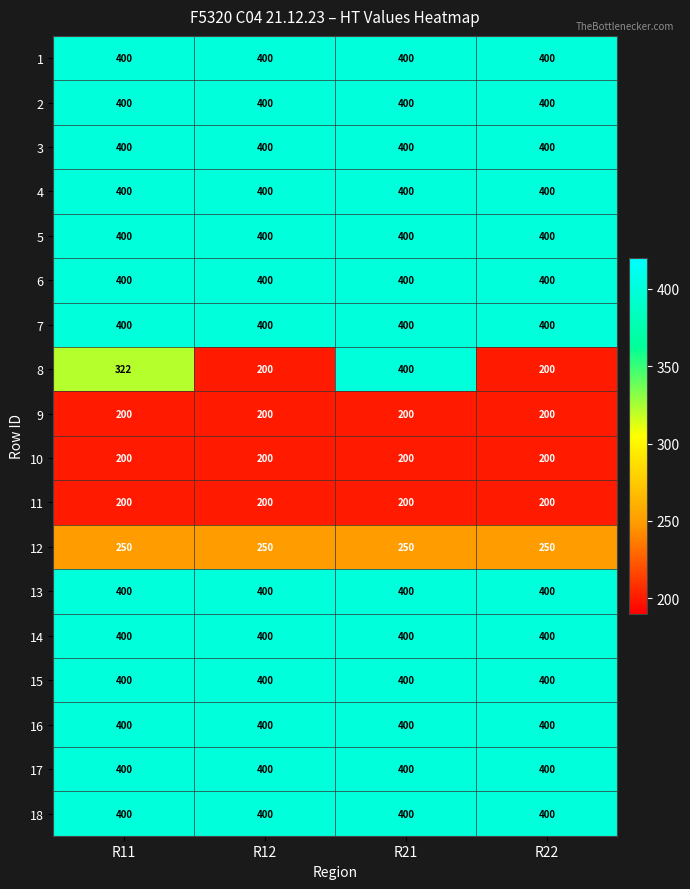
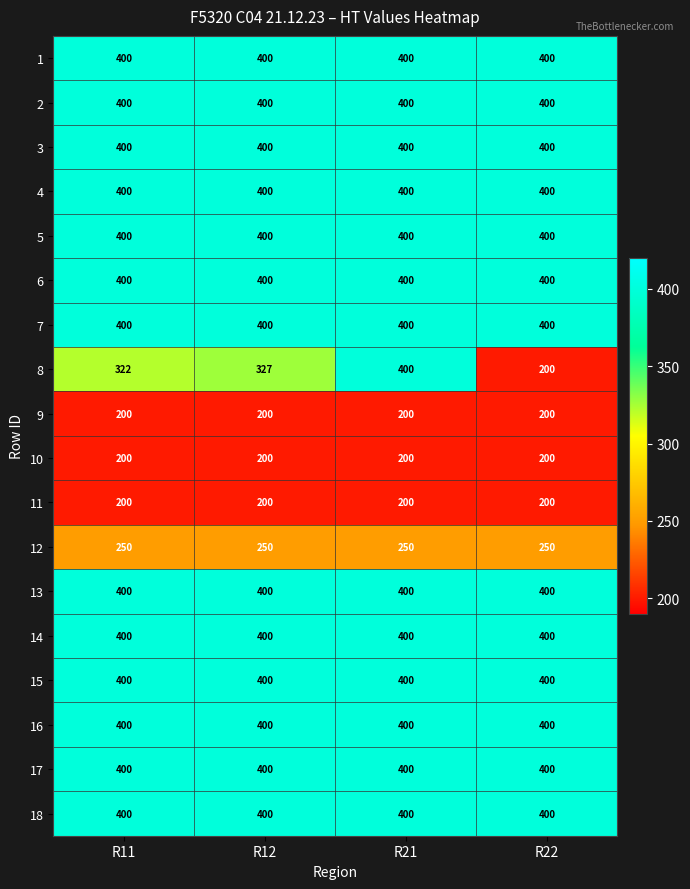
  {
    "1": {
      "R11": 400,
      "R12": 400,
      "R21": 400,
      "R22": 400
    },
    "2": {
      "R11": 400,
      "R12": 400,
      "R21": 400,
      "R22": 400
    },
    "3": {
      "R11": 400,
      "R12": 400,
      "R21": 400,
      "R22": 400
    },
    "4": {
      "R11": 400,
      "R12": 400,
      "R21": 400,
      "R22": 400
    },
    "5": {
      "R11": 400,
      "R12": 400,
      "R21": 400,
      "R22": 400
    },
    "6": {
      "R11": 400,
      "R12": 400,
      "R21": 400,
      "R22": 400
    },
    "7": {
      "R11": 400,
      "R12": 400,
      "R21": 400,
      "R22": 400
    },
    "8": {
      "R11": 322,
-     "R12": 200,
+     "R12": 327,
      "R21": 400,
      "R22": 200
    },
    "9": {
      "R11": 200,
      "R12": 200,
      "R21": 200,
      "R22": 200
    },
    "10": {
      "R11": 200,
      "R12": 200,
      "R21": 200,
      "R22": 200
    },
    "11": {
      "R11": 200,
      "R12": 200,
      "R21": 200,
      "R22": 200
    },
    "12": {
      "R11": 250,
      "R12": 250,
      "R21": 250,
      "R22": 250
    },
    "13": {
      "R11": 400,
      "R12": 400,
      "R21": 400,
      "R22": 400
    },
    "14": {
      "R11": 400,
      "R12": 400,
      "R21": 400,
      "R22": 400
    },
    "15": {
      "R11": 400,
      "R12": 400,
      "R21": 400,
      "R22": 400
    },
    "16": {
      "R11": 400,
      "R12": 400,
      "R21": 400,
      "R22": 400
    },
    "17": {
      "R11": 400,
      "R12": 400,
      "R21": 400,
      "R22": 400
    },
    "18": {
      "R11": 400,
      "R12": 400,
      "R21": 400,
      "R22": 400
    }
  }
